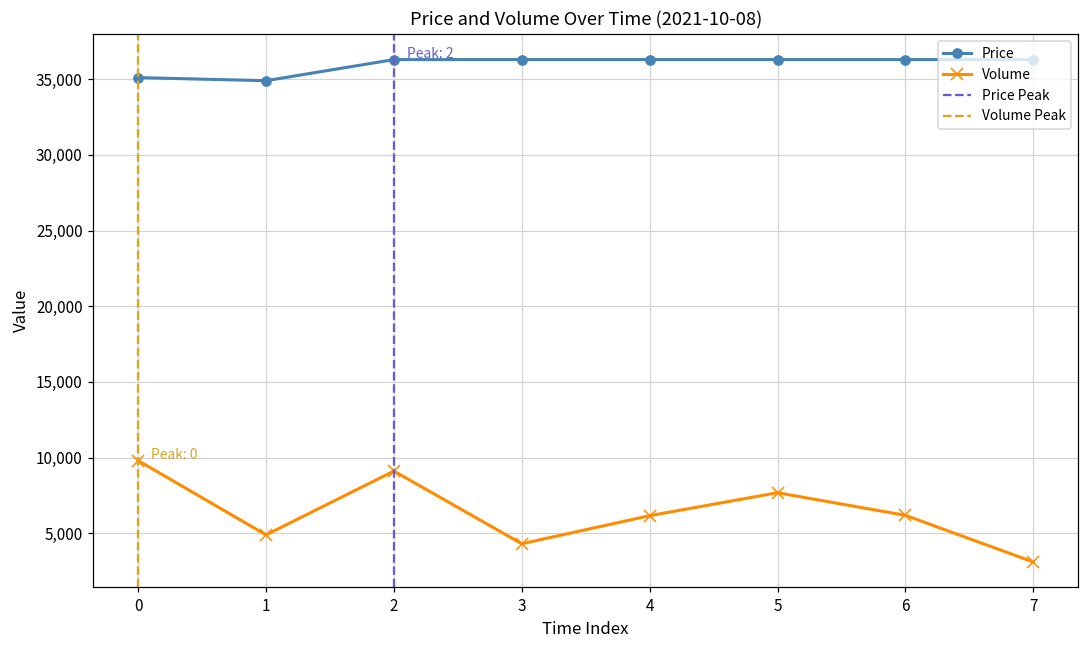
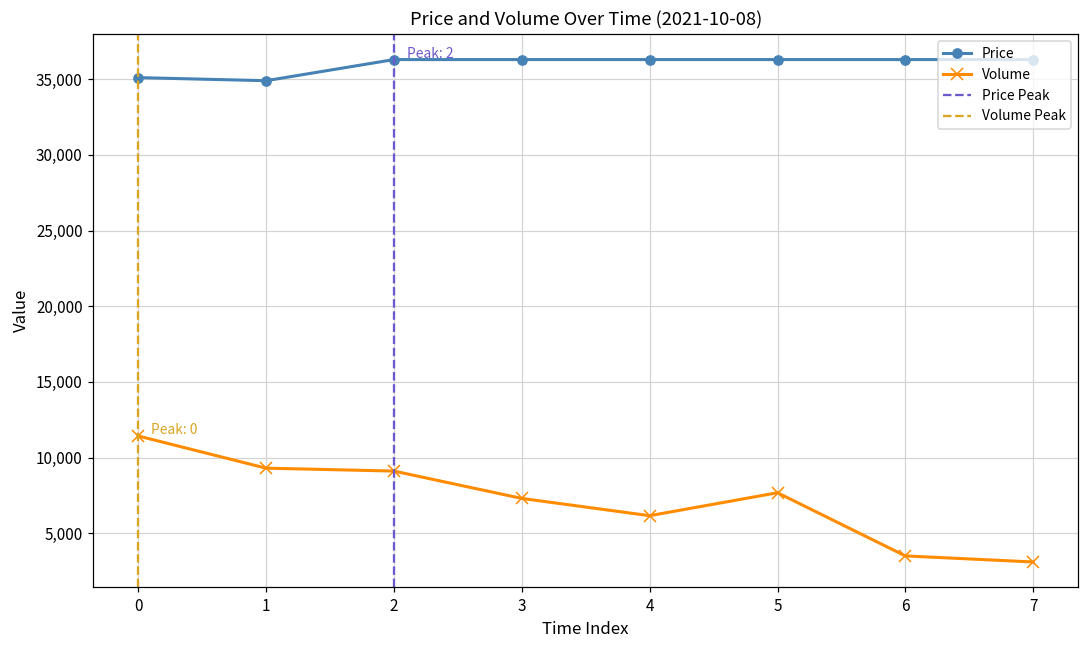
  {
    "Price": {
      "0": "35,100",
      "1": "34,900",
      "3": "36,300",
      "4": "36,300",
      "5": "36,300",
      "6": "36,300"
    },
    "Volume": {
-     "0": "9,800",
-     "1": "4,900",
+     "0": "11,400",
+     "1": "9,300",
      "2": "9,100",
-     "3": "4,300",
+     "3": "7,300",
      "4": "6,200",
      "5": "7,700",
-     "6": "6,200",
+     "6": "3,500",
      "7": "3,100"
    }
  }
